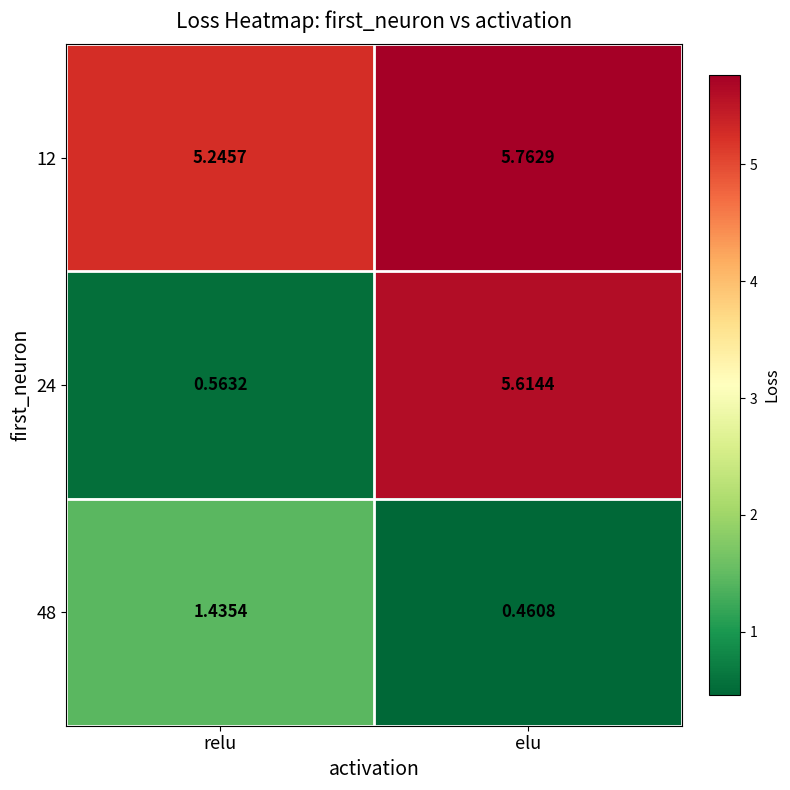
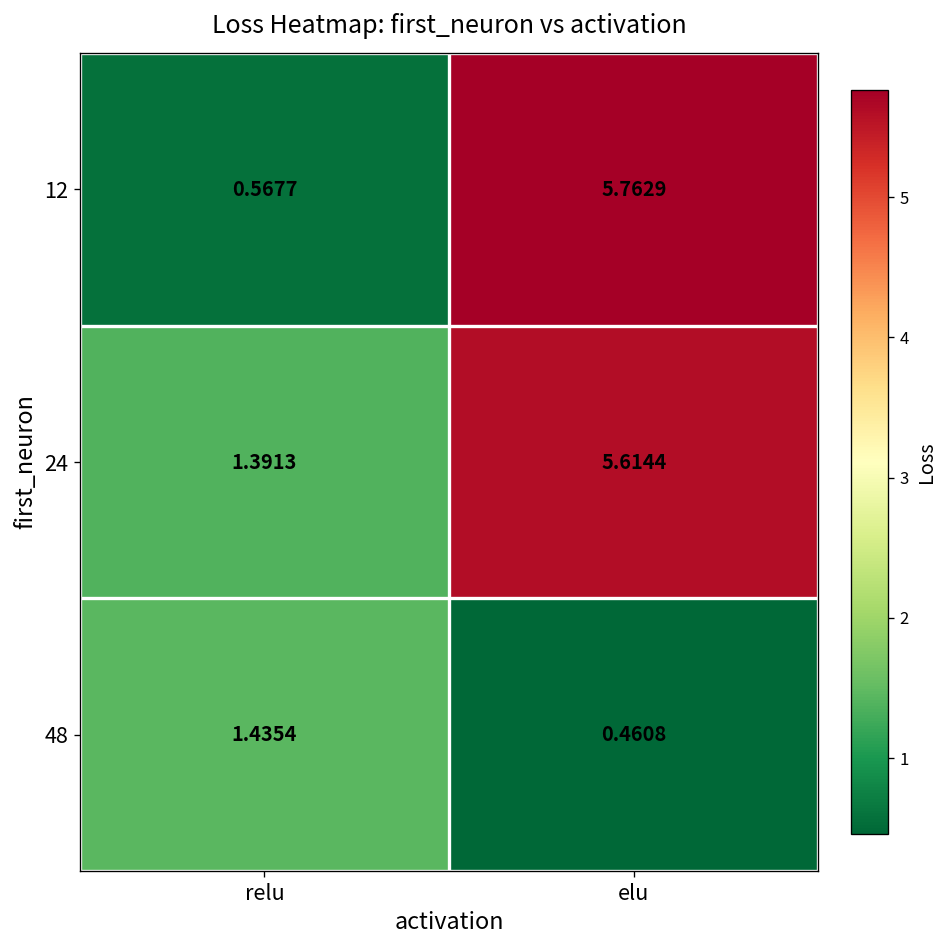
  {
    "12": {
-     "relu": 5.2457,
+     "relu": 0.5677,
      "elu": 5.7629
    },
    "24": {
-     "relu": 0.5632,
+     "relu": 1.3913,
      "elu": 5.6144
    },
    "48": {
      "relu": 1.4354,
      "elu": 0.4608
    }
  }
